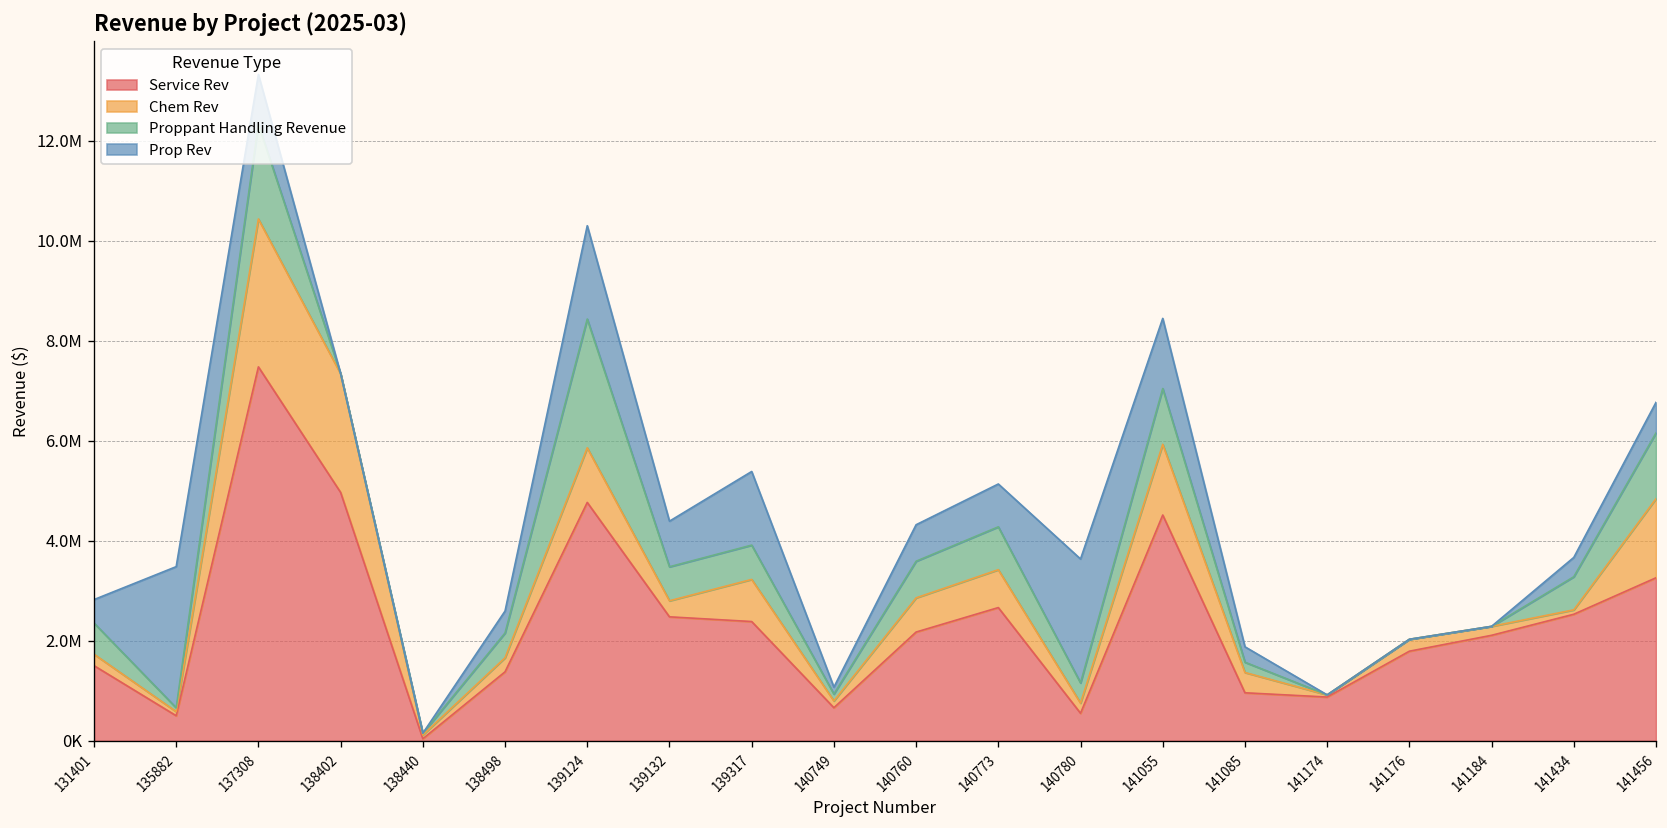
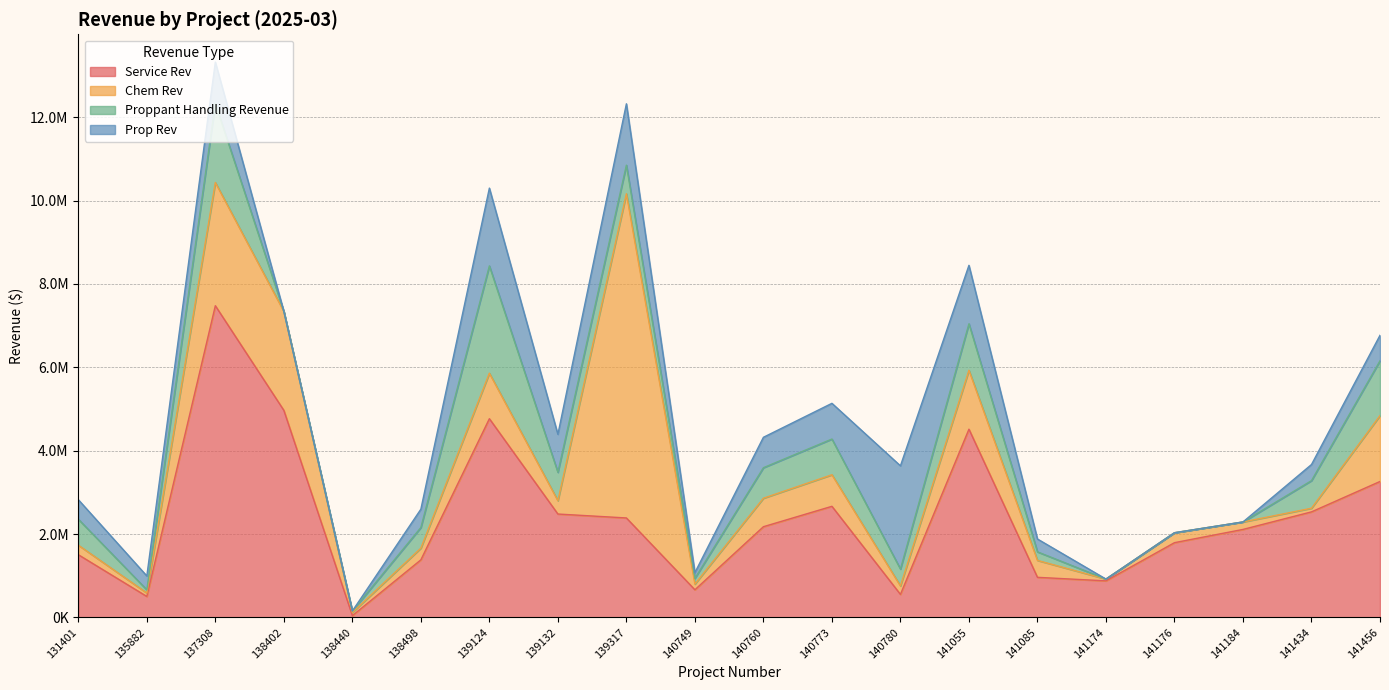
  {
    "Service Rev": {
      "131401": 1500000,
      "135882": 500000,
      "137308": 7500000,
      "138402": 5000000,
      "138440": 0,
      "138498": 1400000,
      "139124": 4800000,
      "139132": 2500000,
      "139317": 2400000,
      "140749": 700000,
      "140760": 2200000,
      "140773": 2700000,
      "140780": 600000,
      "141055": 4500000,
      "141085": 1000000,
      "141176": 1800000,
      "141184": 2100000,
      "141434": 2500000,
      "141456": 3300000
    },
    "Chem Rev": {
      "131401": 200000,
      "135882": 100000,
      "137308": 3000000,
      "138498": 300000,
      "139124": 1100000,
      "139132": 300000,
-     "139317": 800000,
+     "139317": 7800000,
      "140749": 100000,
      "140760": 700000,
      "140773": 800000,
      "140780": 200000,
      "141055": 1400000,
      "141085": 400000,
      "141434": 100000,
      "141456": 1600000
    },
    "Proppant Handling Revenue": {
      "131401": 600000,
      "135882": 100000,
      "138498": 500000,
      "139124": 2600000,
      "139132": 700000,
      "139317": 700000,
      "140749": 100000,
      "140760": 700000,
      "140773": 900000,
      "140780": 400000,
      "141055": 1100000,
      "141085": 200000,
      "141434": 700000,
      "141456": 1300000
    },
    "Prop Rev": {
      "131401": 500000,
-     "135882": 2800000,
+     "135882": 300000,
      "138498": 400000,
      "139124": 1900000,
      "139132": 900000,
      "139317": 1500000,
      "140749": 100000,
      "140760": 700000,
      "140773": 900000,
      "140780": 2500000,
      "141055": 1400000,
      "141085": 300000,
      "141434": 400000,
      "141456": 600000
    }
  }
